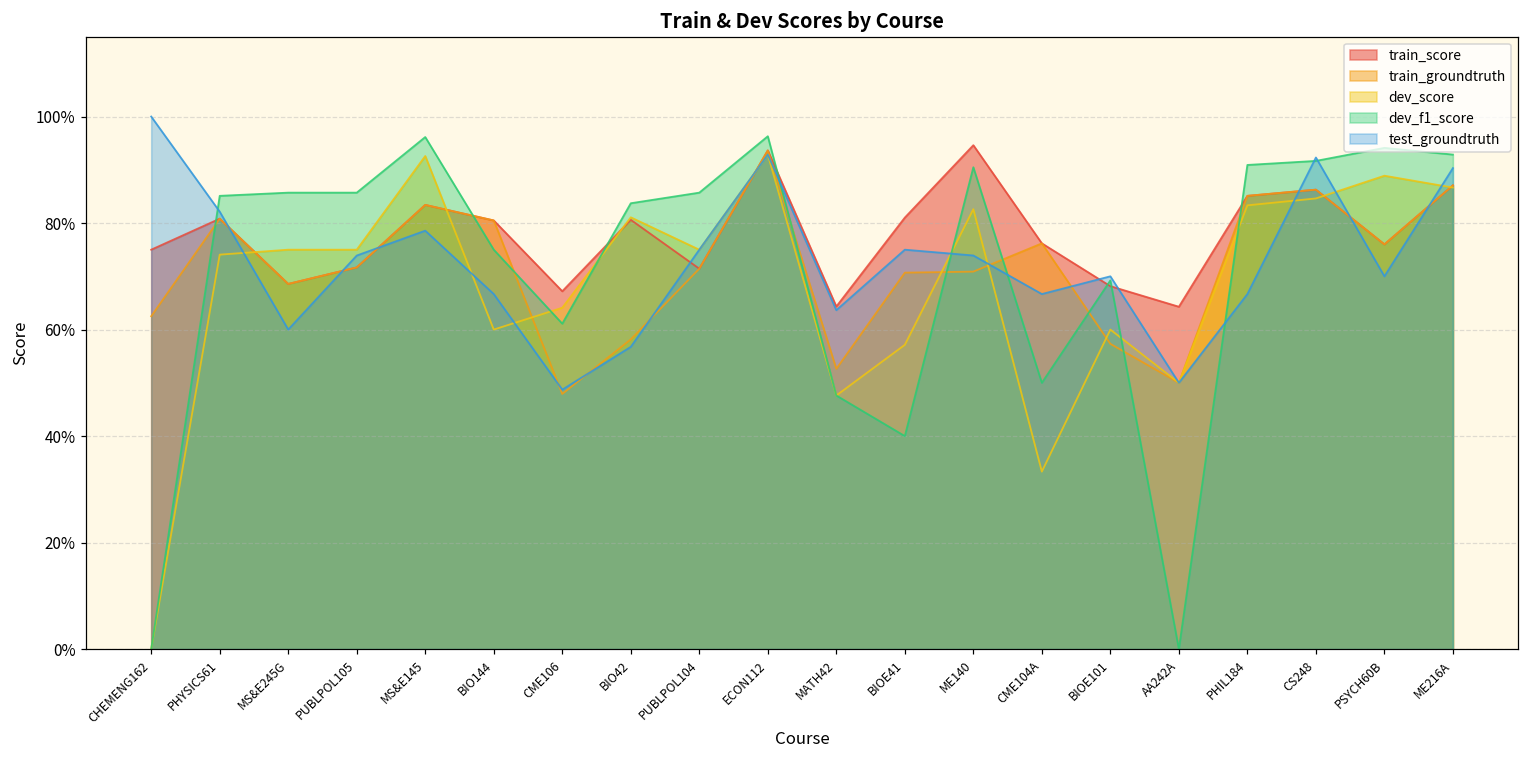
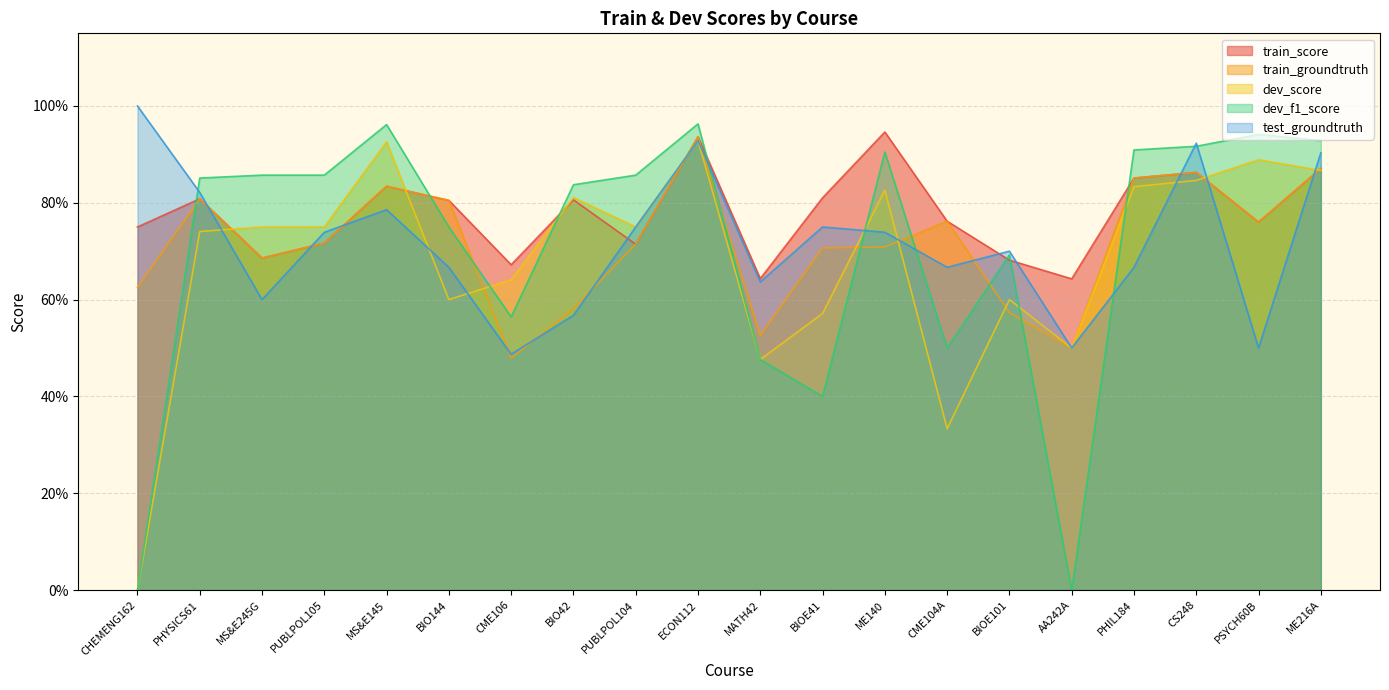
  {
    "train_score": {
      "CHEMENG162": "75%",
      "CME106": "67%",
      "MATH42": "64%",
      "BIOE41": "81%",
      "ME140": "95%",
      "BIOE101": "68%",
      "AA242A": "64%"
    },
    "dev_f1_score": {
      "PHYSICS61": "85%",
      "MS&E245G": "86%",
      "PUBLPOL105": "86%",
      "MS&E145": "96%",
      "BIO144": "75%",
-     "CME106": "61%",
+     "CME106": "56%",
      "BIO42": "84%",
      "PUBLPOL104": "86%",
      "ECON112": "96%",
      "BIOE41": "40%",
      "ME140": "90%",
      "CME104A": "50%",
      "BIOE101": "69%",
      "AA242A": "0%",
      "PHIL184": "91%",
      "CS248": "92%",
      "ME216A": "93%"
    },
    "test_groundtruth": {
      "CHEMENG162": "100%",
      "PHYSICS61": "82%",
      "MS&E245G": "60%",
      "PUBLPOL105": "74%",
      "MS&E145": "79%",
      "BIO144": "67%",
      "CME106": "49%",
      "BIO42": "57%",
      "MATH42": "64%",
      "BIOE41": "75%",
      "ME140": "74%",
      "CME104A": "67%",
      "BIOE101": "70%",
      "PHIL184": "67%",
      "CS248": "92%",
-     "PSYCH60B": "70%",
+     "PSYCH60B": "50%",
      "ME216A": "90%"
    }
  }
